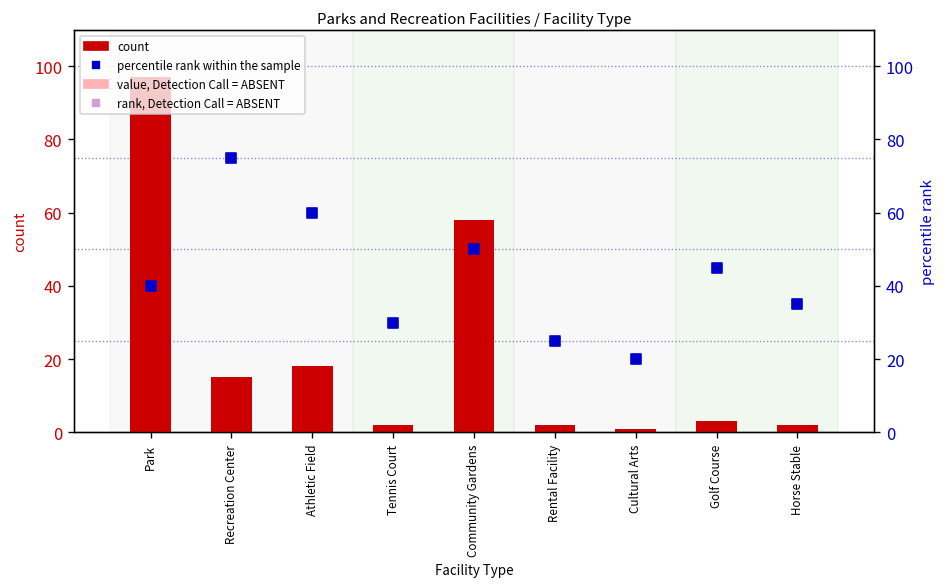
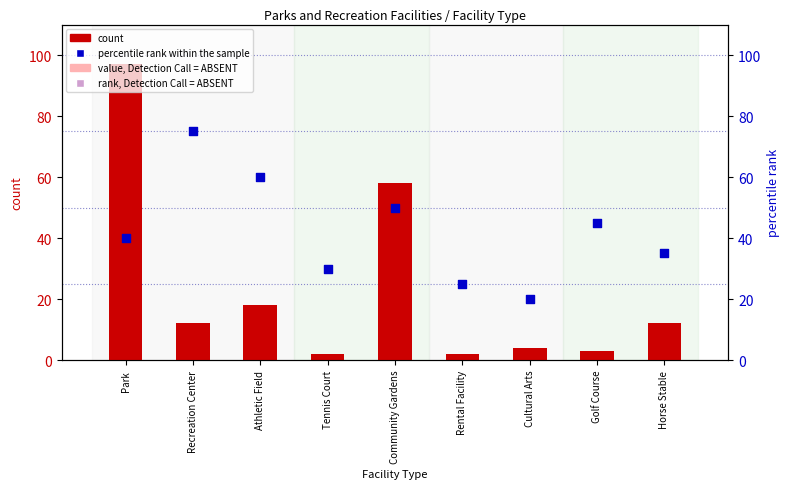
  {
    "count": {
-     "Recreation Center": 15,
+     "Recreation Center": 12,
      "Athletic Field": 18,
      "Tennis Court": 2,
      "Community Gardens": 58,
      "Rental Facility": 2,
-     "Cultural Arts": 1,
+     "Cultural Arts": 4,
      "Golf Course": 3,
-     "Horse Stable": 2
+     "Horse Stable": 12
    }
  }
